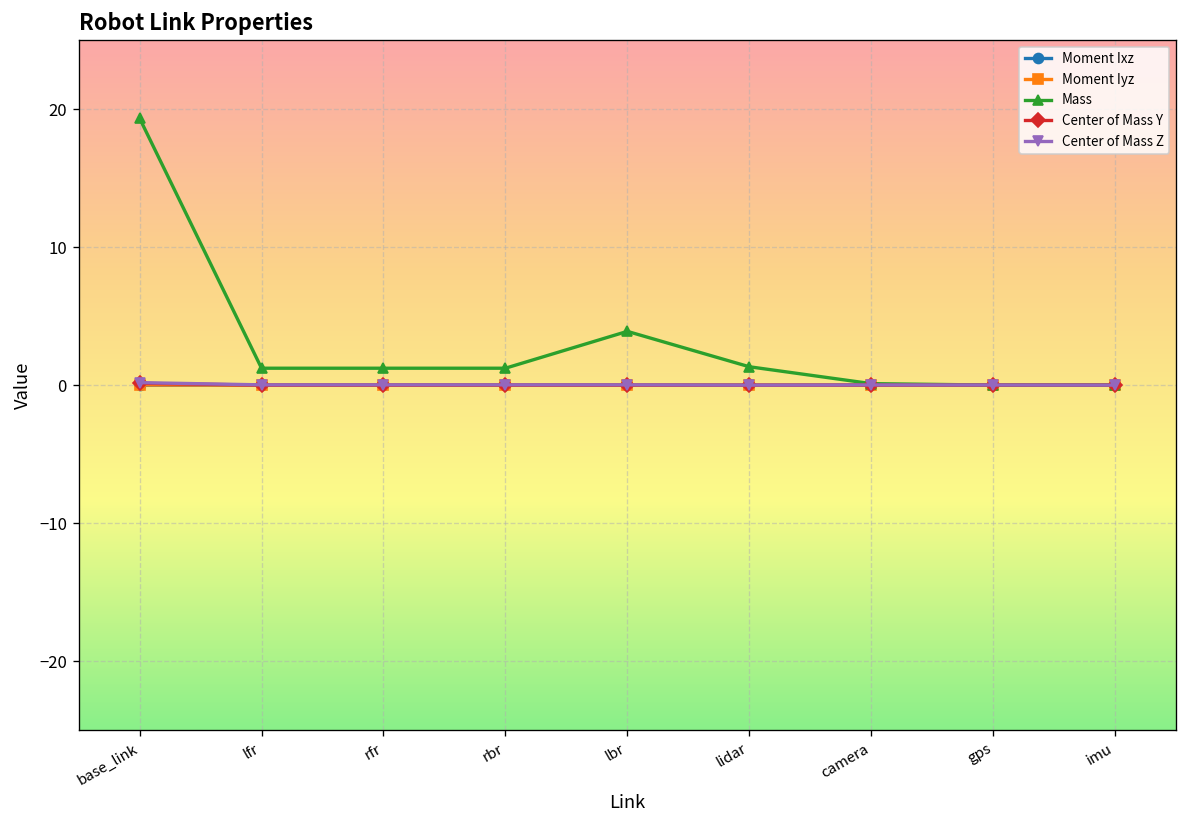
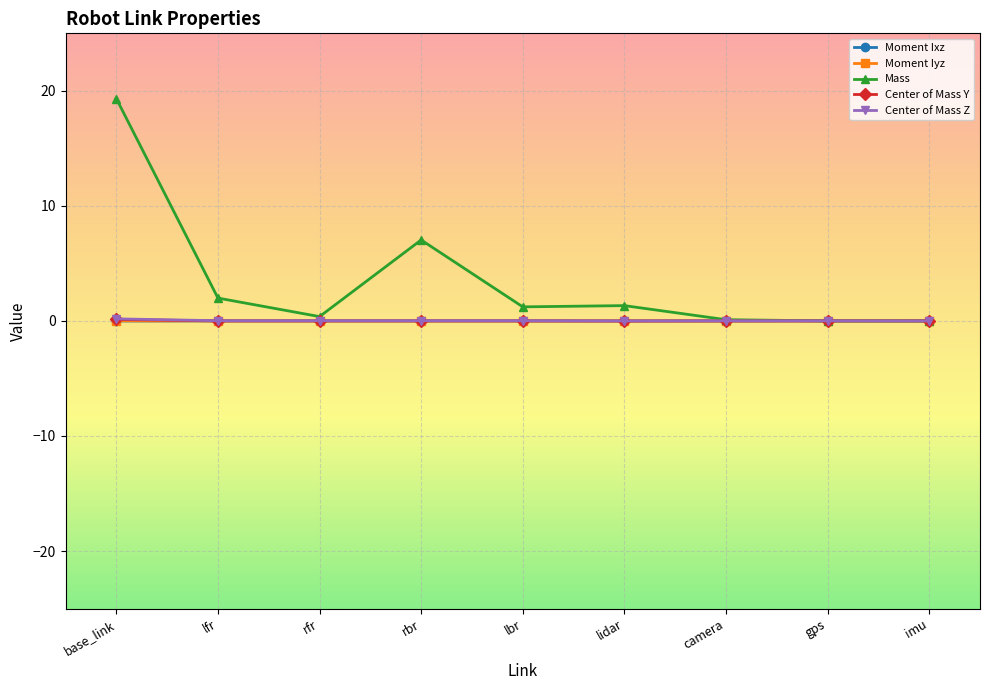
  {
    "Mass": {
      "base_link": 19.3,
-     "lfr": 1.2,
-     "rfr": 1.2,
-     "rbr": 1.2,
-     "lbr": 3.9,
+     "lfr": 2.0,
+     "rfr": 0.4,
+     "rbr": 7.0,
+     "lbr": 1.2,
      "lidar": 1.3
    }
  }
